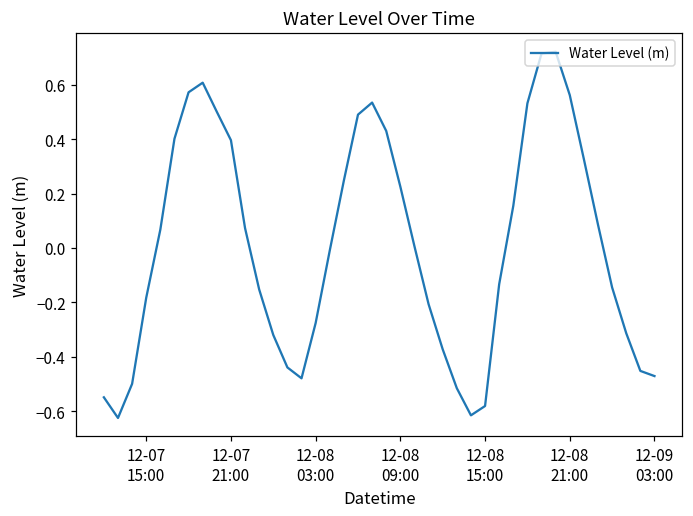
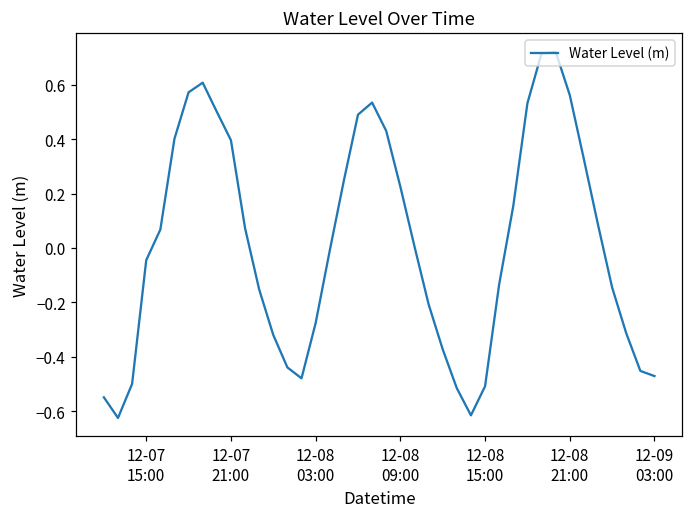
  {
-   "12-07 15:00": -0.18,
+   "12-07 15:00": -0.05,
    "12-07 21:00": 0.40,
    "12-08 03:00": -0.28,
    "12-08 09:00": 0.23,
-   "12-08 15:00": -0.58,
+   "12-08 15:00": -0.51,
    "12-08 21:00": 0.56,
    "12-09 03:00": -0.47
  }
